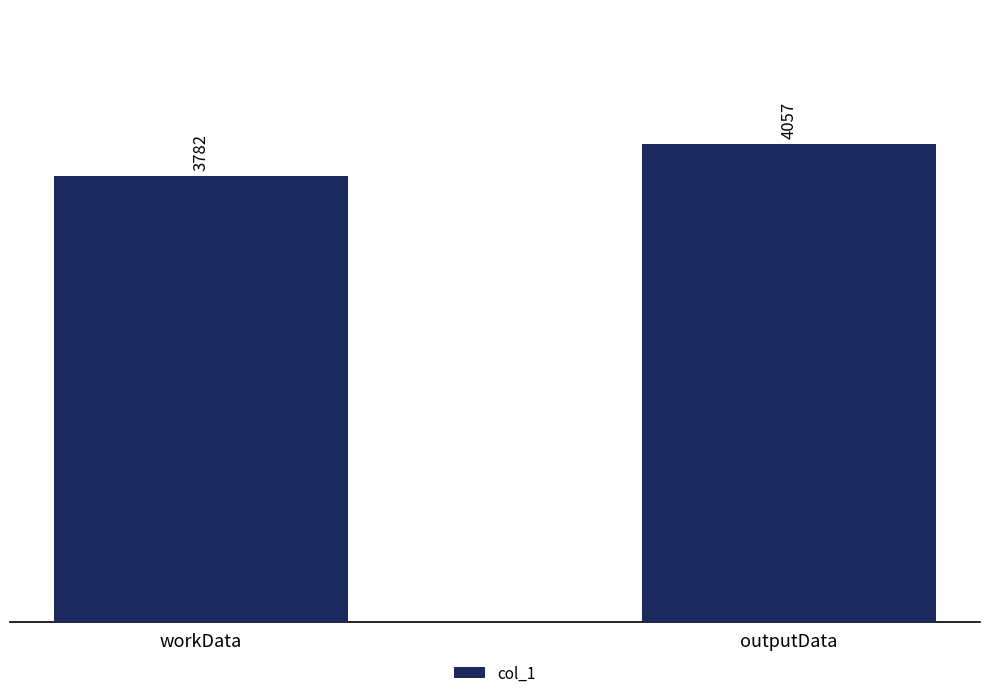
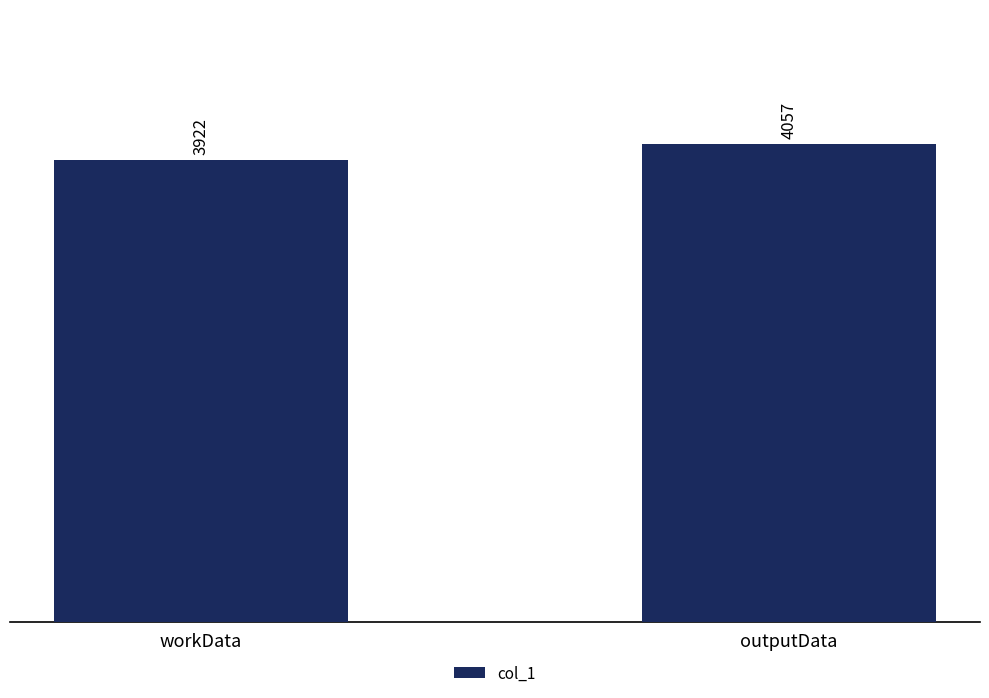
  {
-   "workData": 3782,
+   "workData": 3922,
    "outputData": 4057
  }
